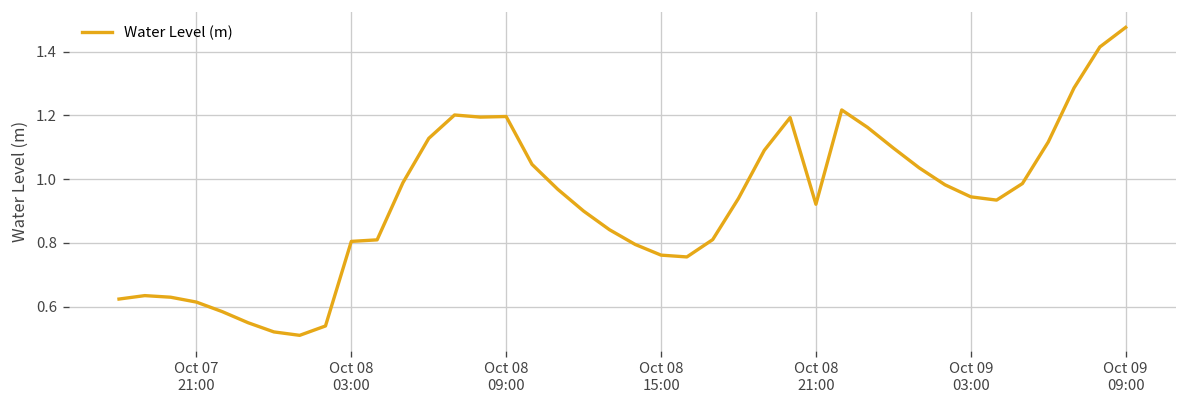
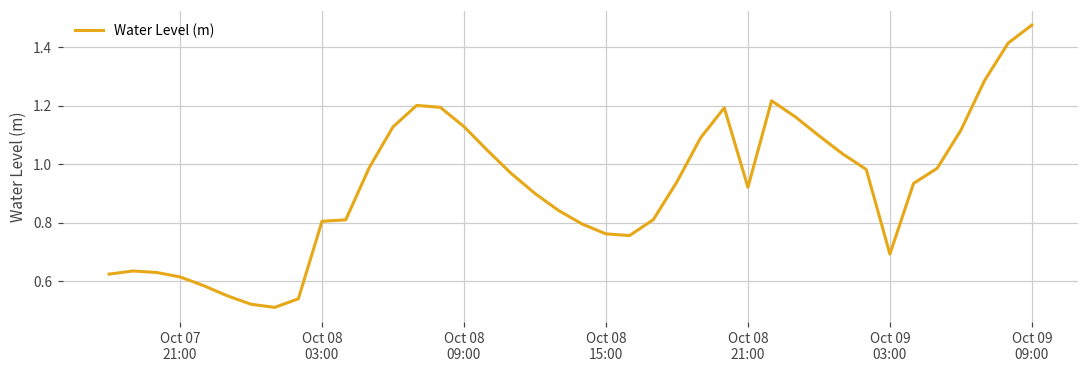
  {
    "Oct 07 21:00": 0.61,
    "Oct 08 03:00": 0.80,
-   "Oct 08 09:00": 1.20,
+   "Oct 08 09:00": 1.13,
    "Oct 08 15:00": 0.76,
    "Oct 08 21:00": 0.92,
-   "Oct 09 03:00": 0.94,
+   "Oct 09 03:00": 0.69,
    "Oct 09 09:00": 1.48
  }
